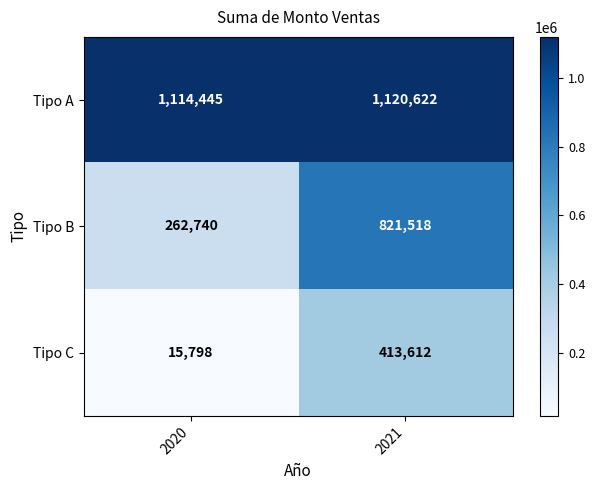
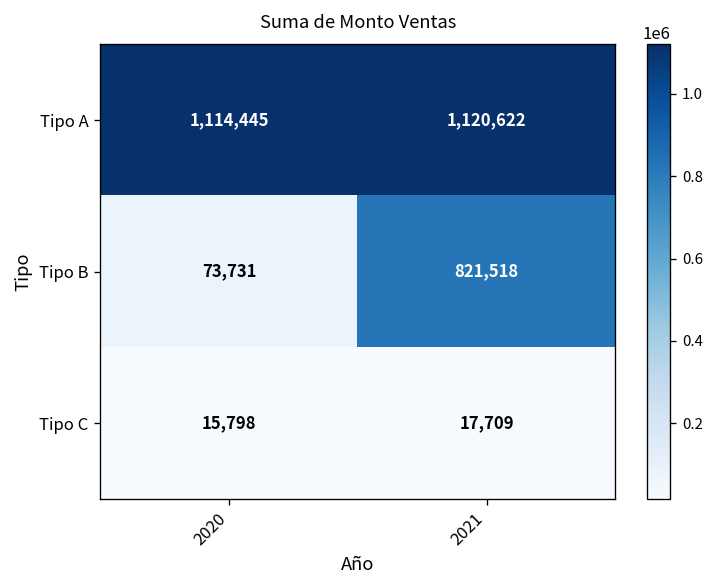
  {
    "Tipo A": {
      "2020": "1,114,445",
      "2021": "1,120,622"
    },
    "Tipo B": {
-     "2020": "262,740",
+     "2020": "73,731",
      "2021": "821,518"
    },
    "Tipo C": {
      "2020": "15,798",
-     "2021": "413,612"
+     "2021": "17,709"
    }
  }
